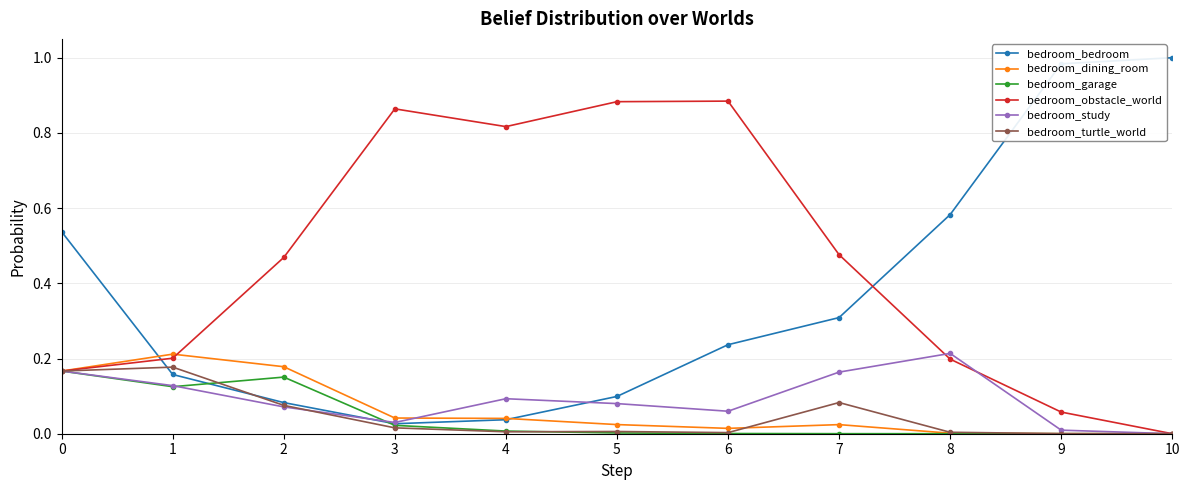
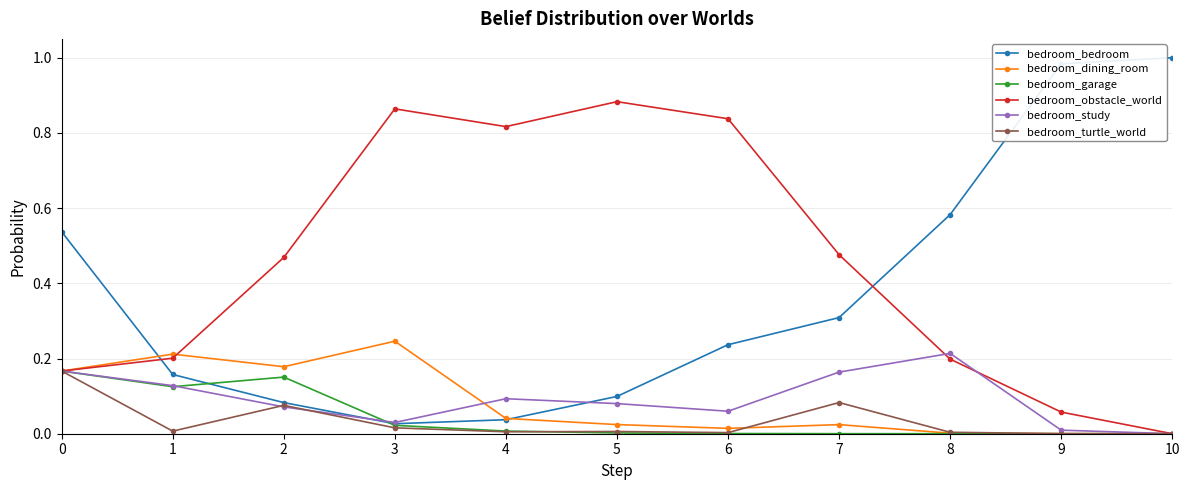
  {
    "bedroom_bedroom": {
      "0": 0.54,
      "1": 0.16,
      "2": 0.08,
      "5": 0.10,
      "6": 0.24,
      "7": 0.31,
      "8": 0.58,
      "10": 1.00
    },
    "bedroom_dining_room": {
      "1": 0.21,
      "2": 0.18,
-     "3": 0.04,
+     "3": 0.25,
      "5": 0.02,
      "6": 0.01,
      "7": 0.02
    },
    "bedroom_garage": {
      "2": 0.15,
      "7": 0.00
    },
    "bedroom_obstacle_world": {
      "1": 0.20,
      "2": 0.47,
      "3": 0.86,
      "4": 0.82,
      "5": 0.88,
-     "6": 0.88,
+     "6": 0.84,
      "7": 0.48,
      "8": 0.20,
      "9": 0.06
    },
    "bedroom_study": {
      "4": 0.09,
      "5": 0.08,
      "6": 0.06,
      "7": 0.16,
      "8": 0.21,
      "9": 0.01
    },
    "bedroom_turtle_world": {
-     "1": 0.18,
+     "1": 0.01,
      "3": 0.02,
      "7": 0.08
    }
  }
